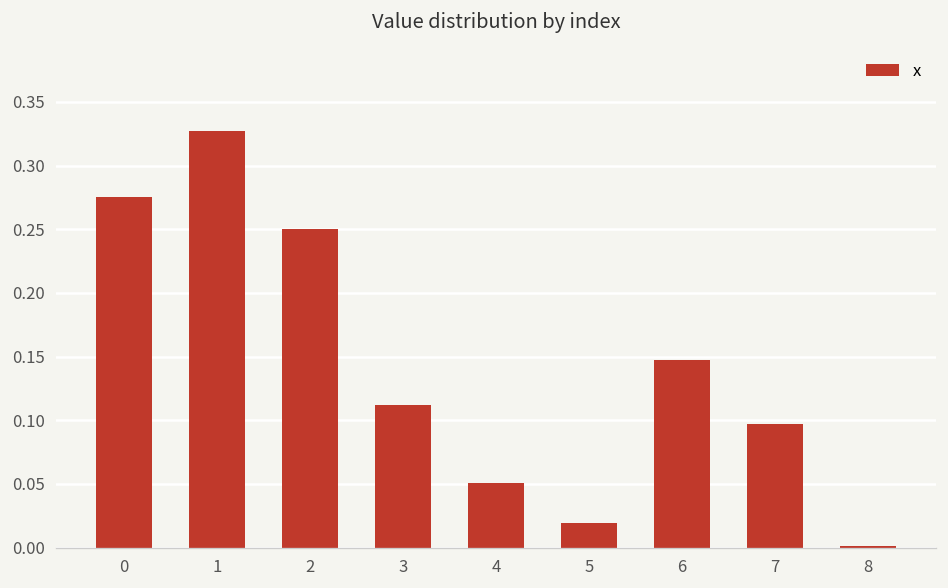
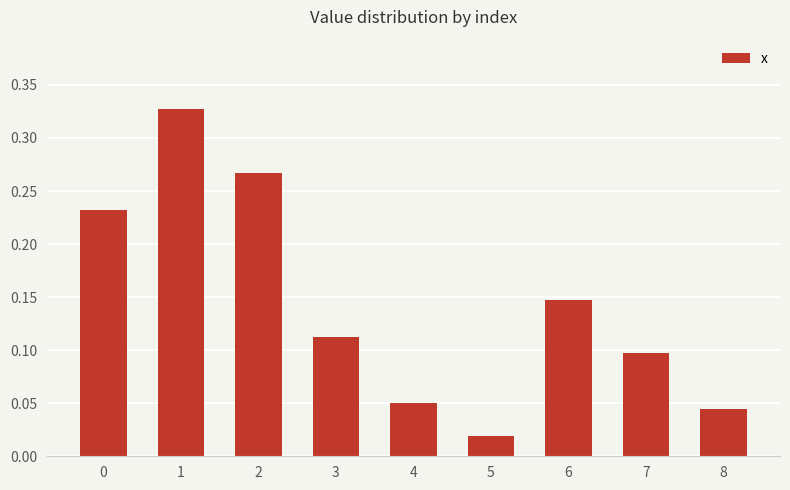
  {
-   "0": 0.275,
+   "0": 0.232,
    "1": 0.327,
-   "2": 0.250,
+   "2": 0.267,
    "3": 0.112,
    "4": 0.051,
    "5": 0.019,
    "6": 0.147,
    "7": 0.097,
-   "8": 0.001
+   "8": 0.044
  }
